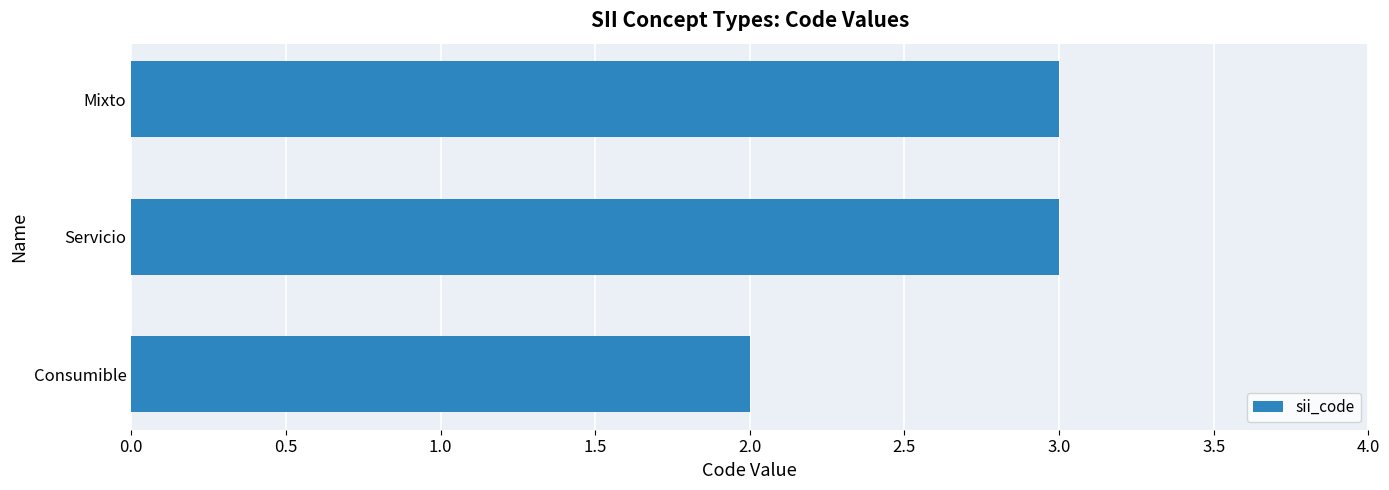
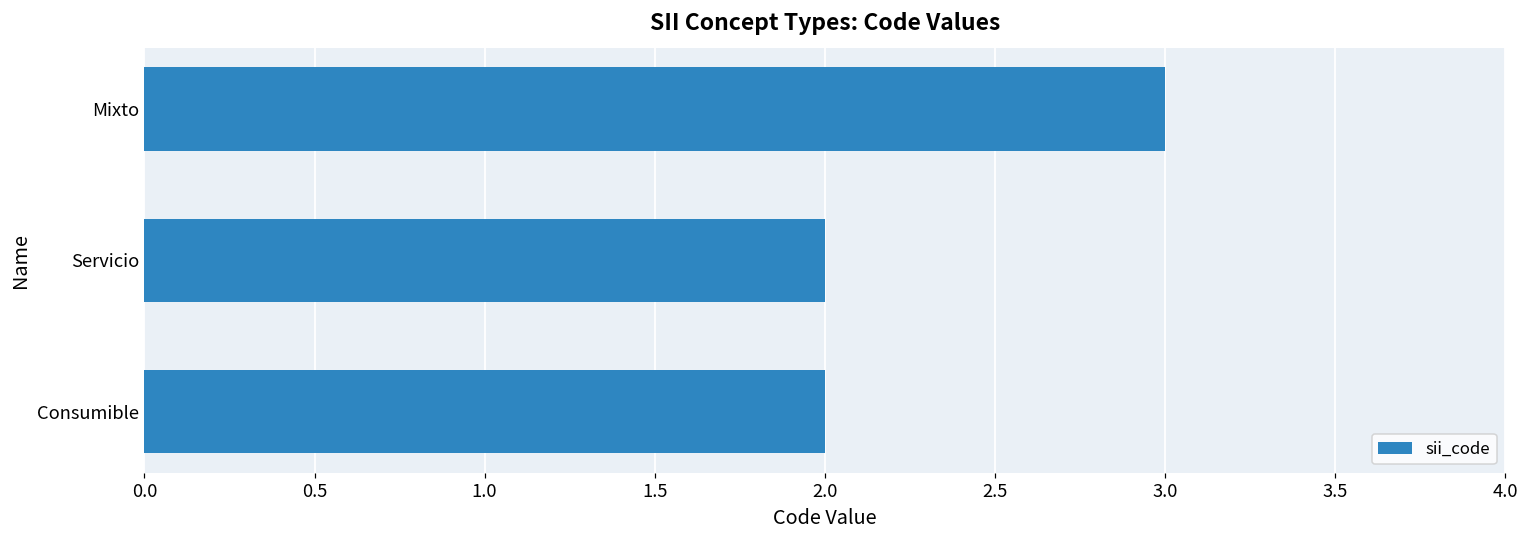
  {
    "Mixto": 3,
-   "Servicio": 3,
+   "Servicio": 2,
    "Consumible": 2
  }
